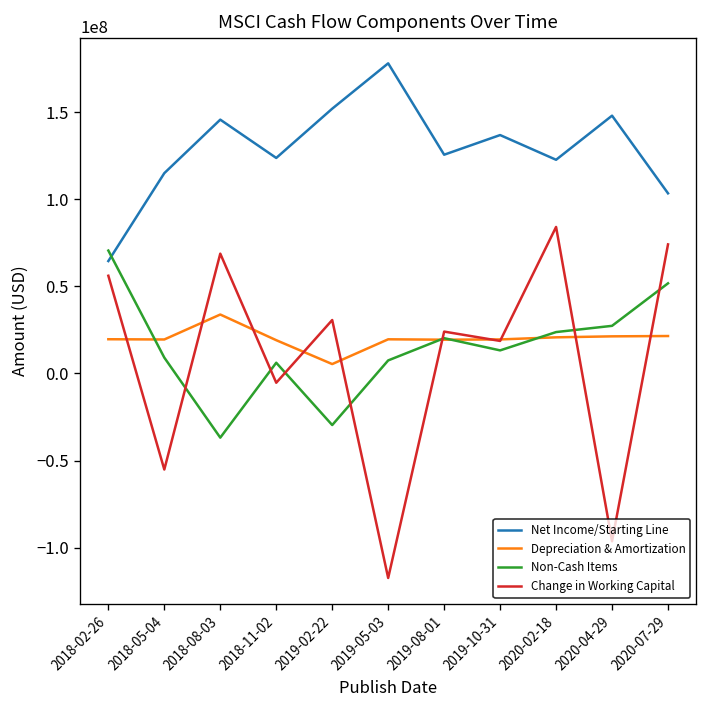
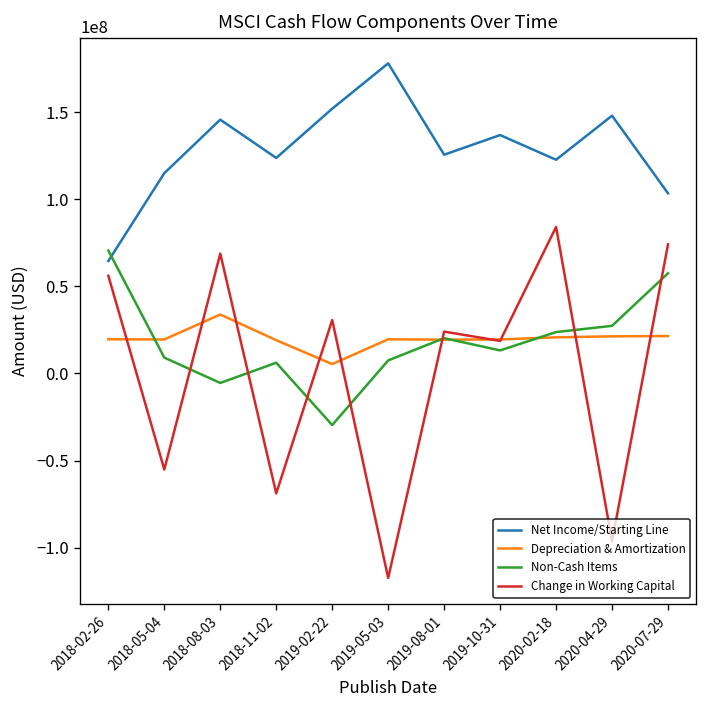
  {
    "Net Income/Starting Line": {
      "2018-02-26": 65000000,
      "2018-05-04": 115000000,
      "2018-08-03": 146000000,
      "2018-11-02": 124000000,
      "2019-02-22": 152000000,
      "2019-05-03": 178000000,
      "2019-08-01": 126000000,
      "2019-10-31": 137000000,
      "2020-02-18": 123000000,
      "2020-04-29": 148000000,
      "2020-07-29": 104000000
    },
    "Depreciation & Amortization": {
      "2018-02-26": 20000000,
      "2018-05-04": 20000000,
      "2018-08-03": 34000000,
      "2018-11-02": 19000000,
      "2019-02-22": 5000000,
      "2019-05-03": 20000000,
      "2020-02-18": 21000000,
      "2020-04-29": 21000000,
      "2020-07-29": 22000000
    },
    "Non-Cash Items": {
      "2018-02-26": 71000000,
      "2018-05-04": 9000000,
-     "2018-08-03": -37000000,
+     "2018-08-03": -5000000,
      "2018-11-02": 6000000,
      "2019-02-22": -30000000,
      "2019-05-03": 8000000,
      "2019-10-31": 13000000,
      "2020-02-18": 24000000,
      "2020-04-29": 27000000,
-     "2020-07-29": 52000000
+     "2020-07-29": 58000000
    },
    "Change in Working Capital": {
      "2018-02-26": 56000000,
      "2018-05-04": -55000000,
      "2018-08-03": 69000000,
-     "2018-11-02": -5000000,
+     "2018-11-02": -69000000,
      "2019-02-22": 31000000,
      "2019-05-03": -117000000,
      "2019-08-01": 24000000,
      "2020-02-18": 84000000,
      "2020-07-29": 74000000
    }
  }
